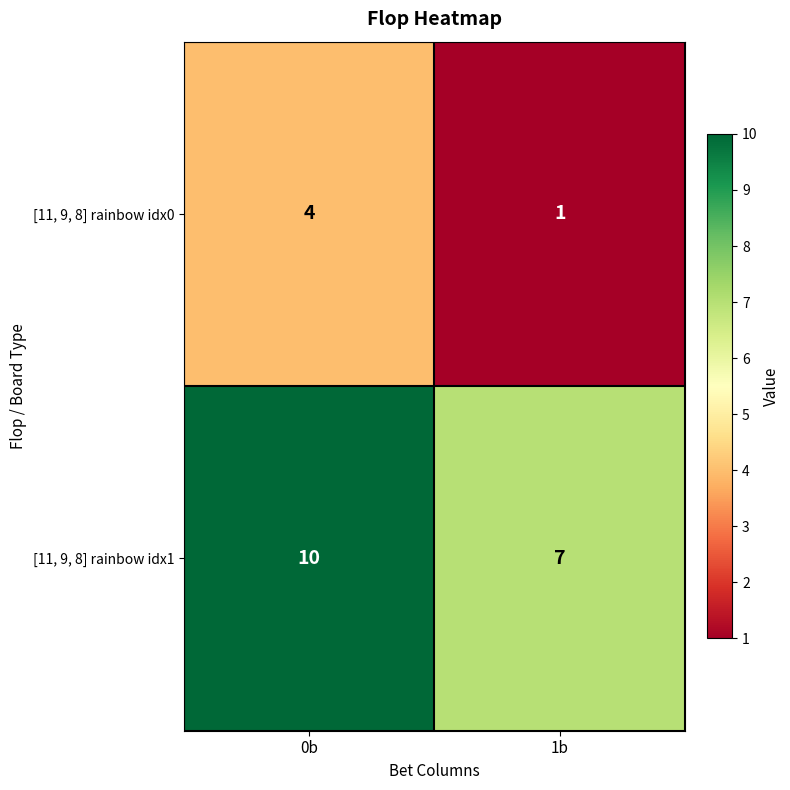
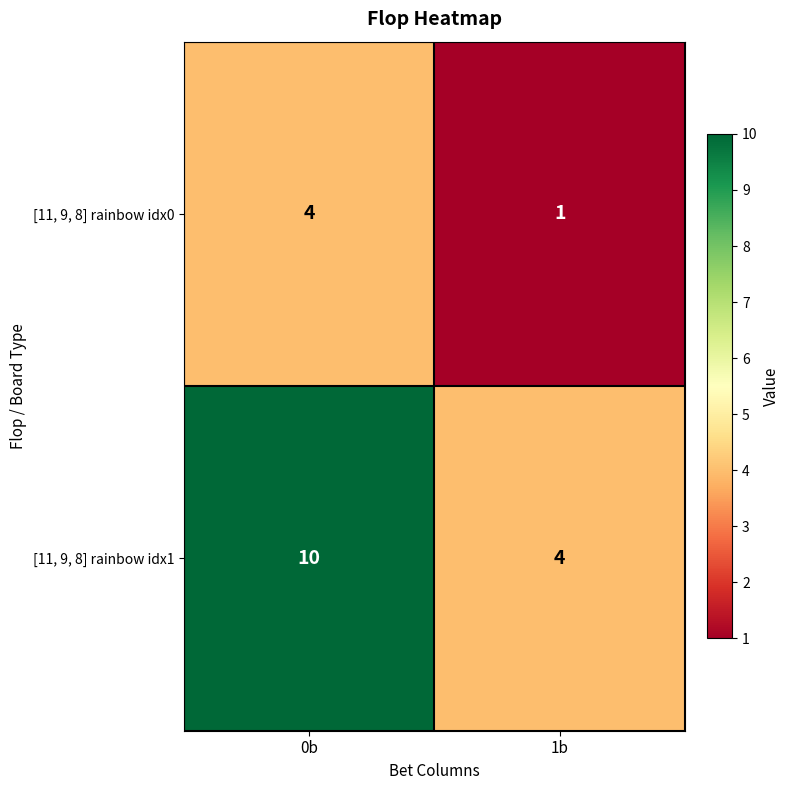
  {
    "[11, 9, 8] rainbow idx0": {
      "0b": 4,
      "1b": 1
    },
    "[11, 9, 8] rainbow idx1": {
      "0b": 10,
-     "1b": 7
+     "1b": 4
    }
  }
